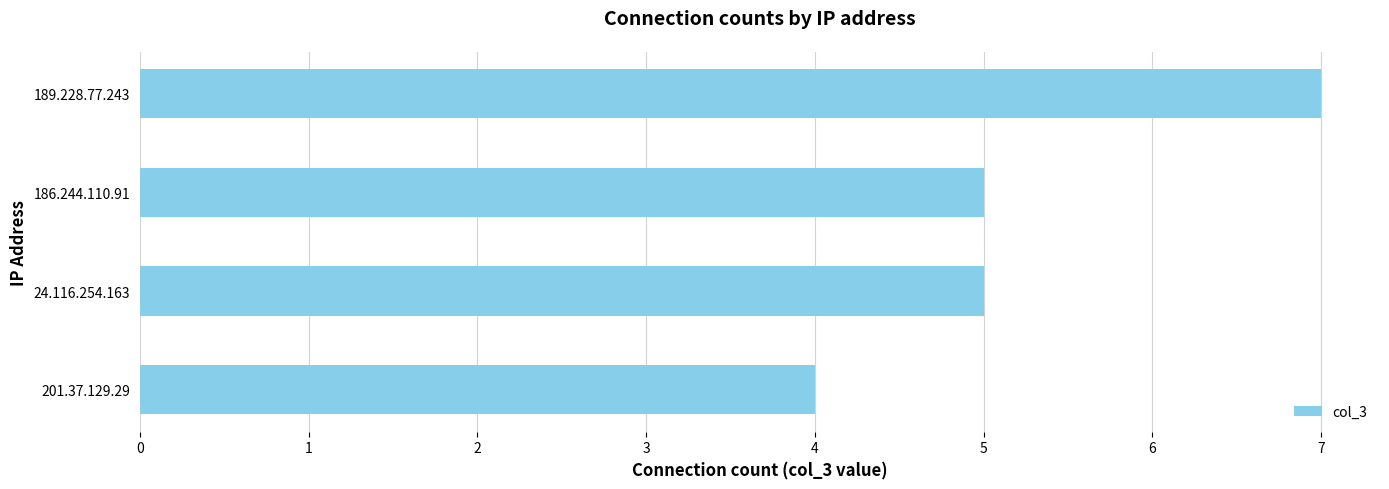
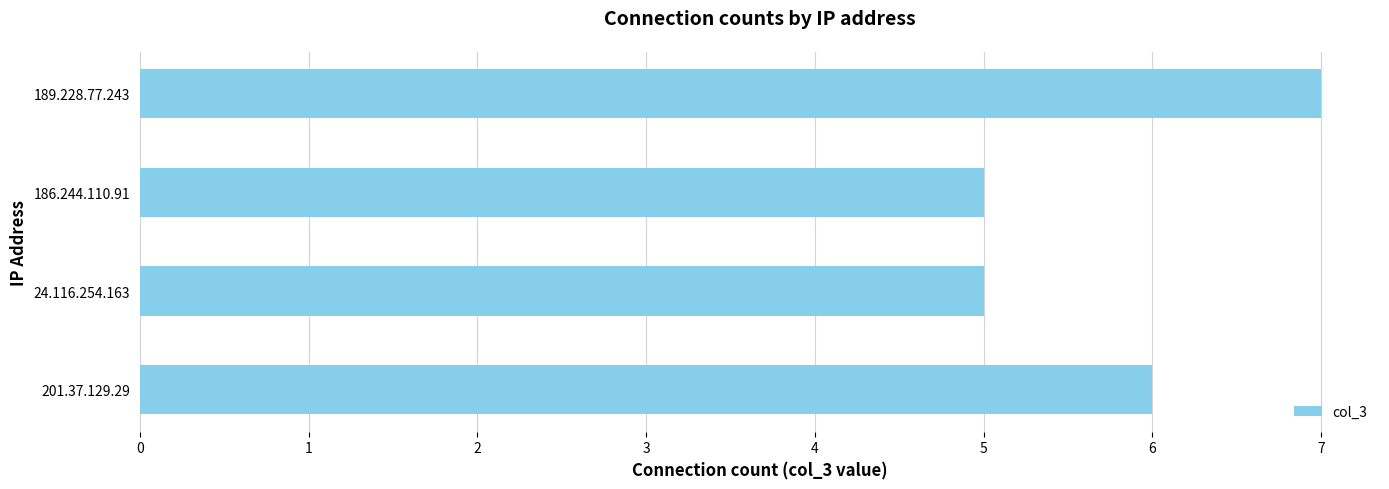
  {
    "189.228.77.243": 7,
    "186.244.110.91": 5,
    "24.116.254.163": 5,
-   "201.37.129.29": 4
+   "201.37.129.29": 6
  }
